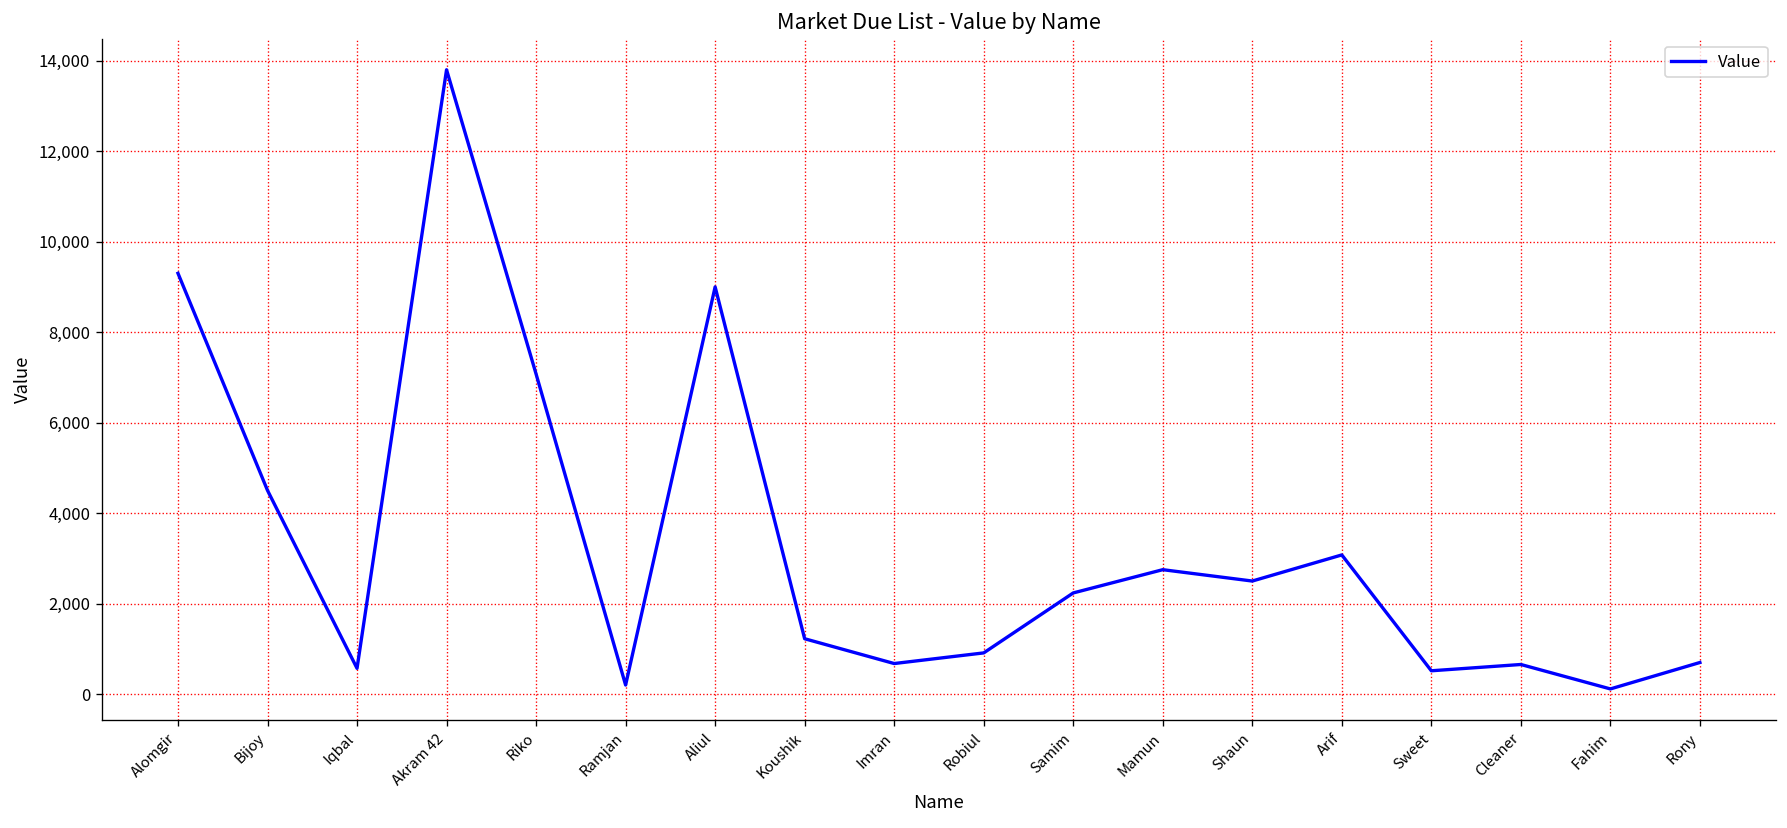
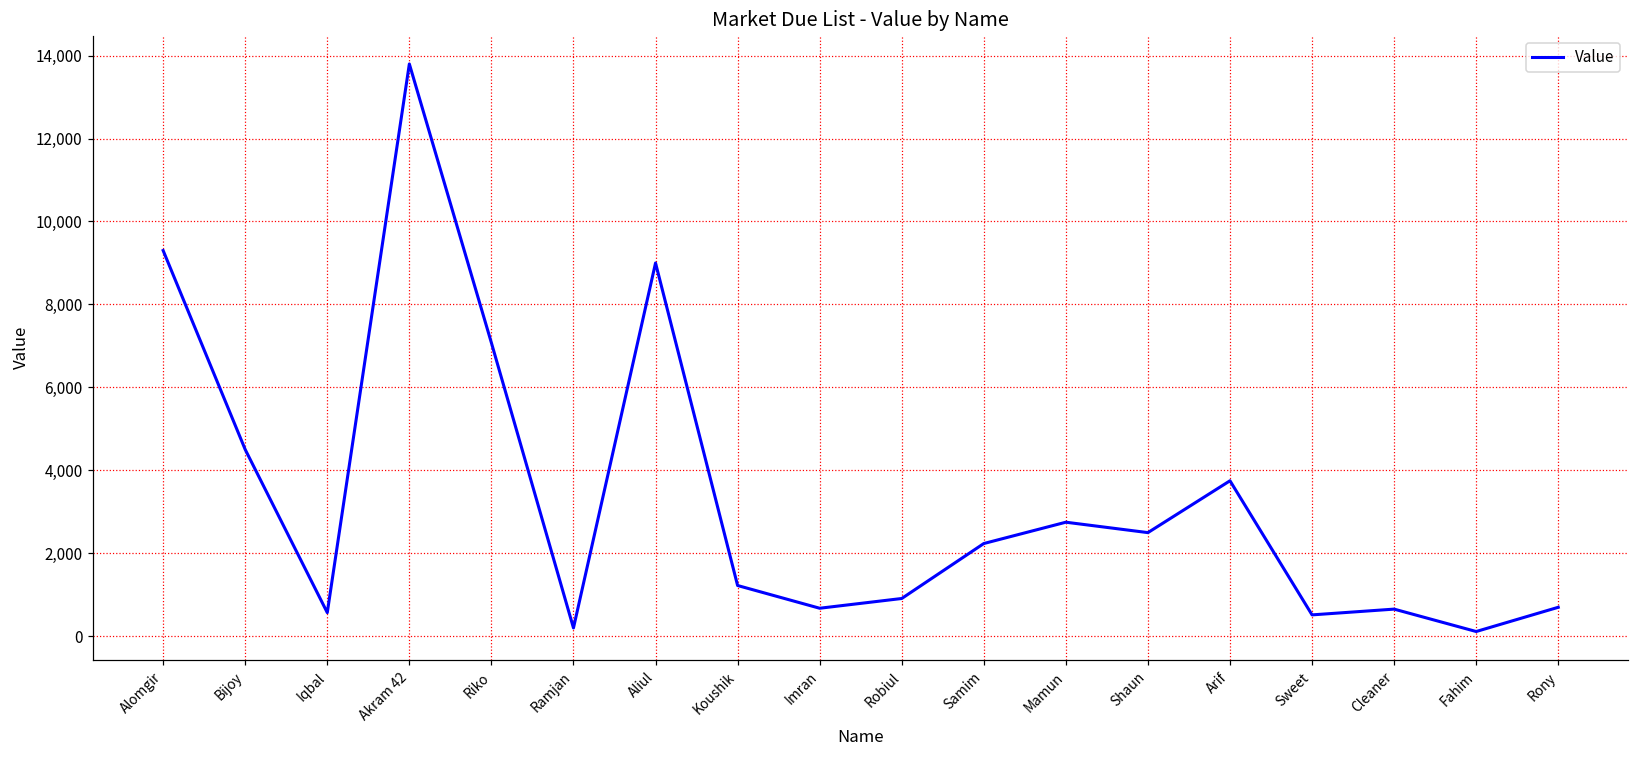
  {
    "Alomgir": "9,300",
    "Bijoy": "4,500",
    "Iqbal": "600",
    "Akram 42": "13,800",
    "Riko": "7,100",
    "Ramjan": "200",
    "Aliul": "9,000",
    "Koushik": "1,200",
    "Imran": "700",
    "Robiul": "900",
    "Samim": "2,200",
    "Mamun": "2,800",
    "Shaun": "2,500",
-   "Arif": "3,100",
+   "Arif": "3,800",
    "Sweet": "500",
    "Cleaner": "700",
    "Fahim": "100",
    "Rony": "700"
  }
